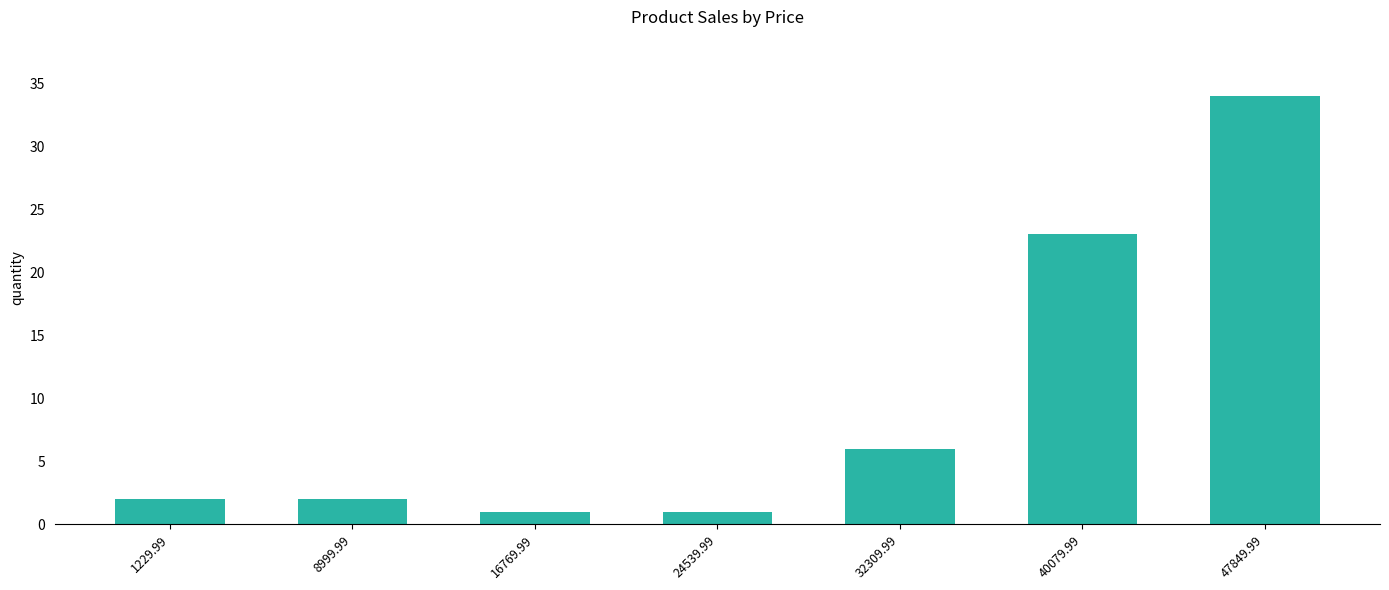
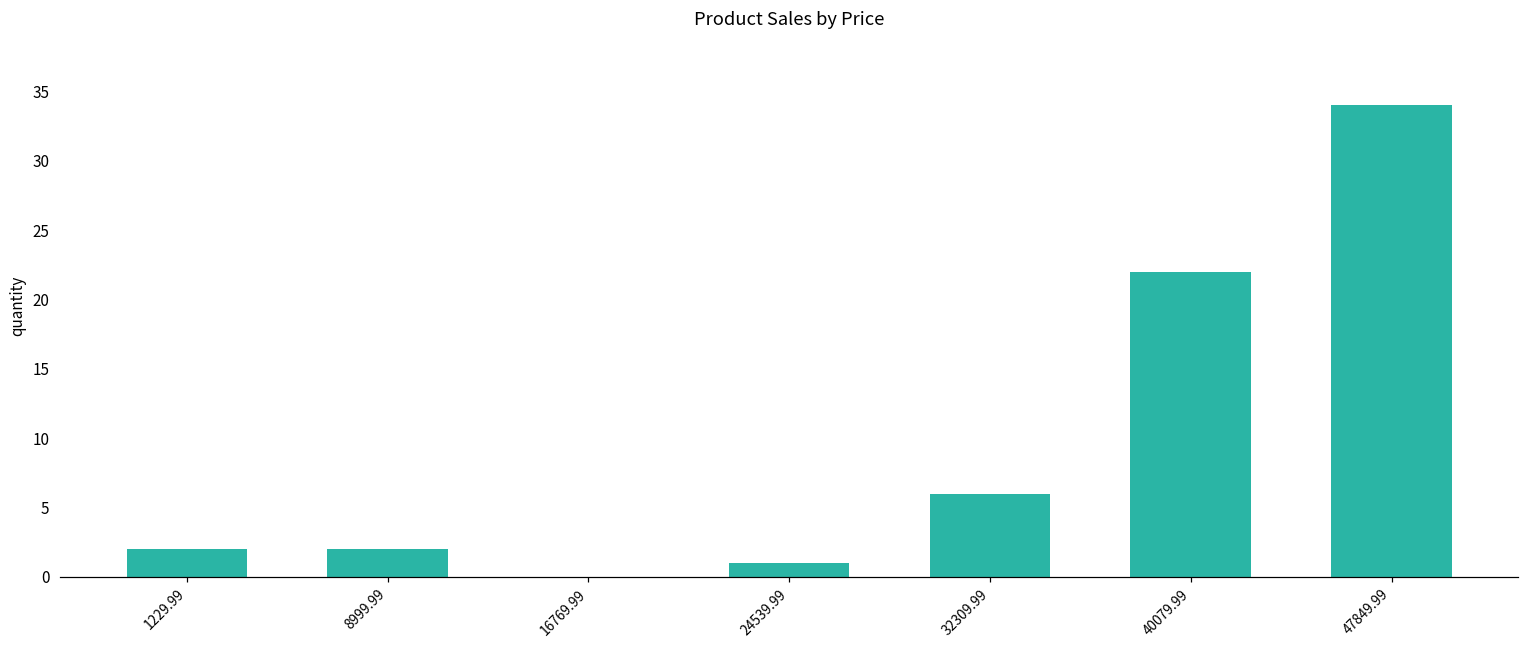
  {
    "1229.99": 2,
    "8999.99": 2,
-   "16769.99": 1,
+   "16769.99": 0,
    "24539.99": 1,
    "32309.99": 6,
-   "40079.99": 23,
+   "40079.99": 22,
    "47849.99": 34
  }
